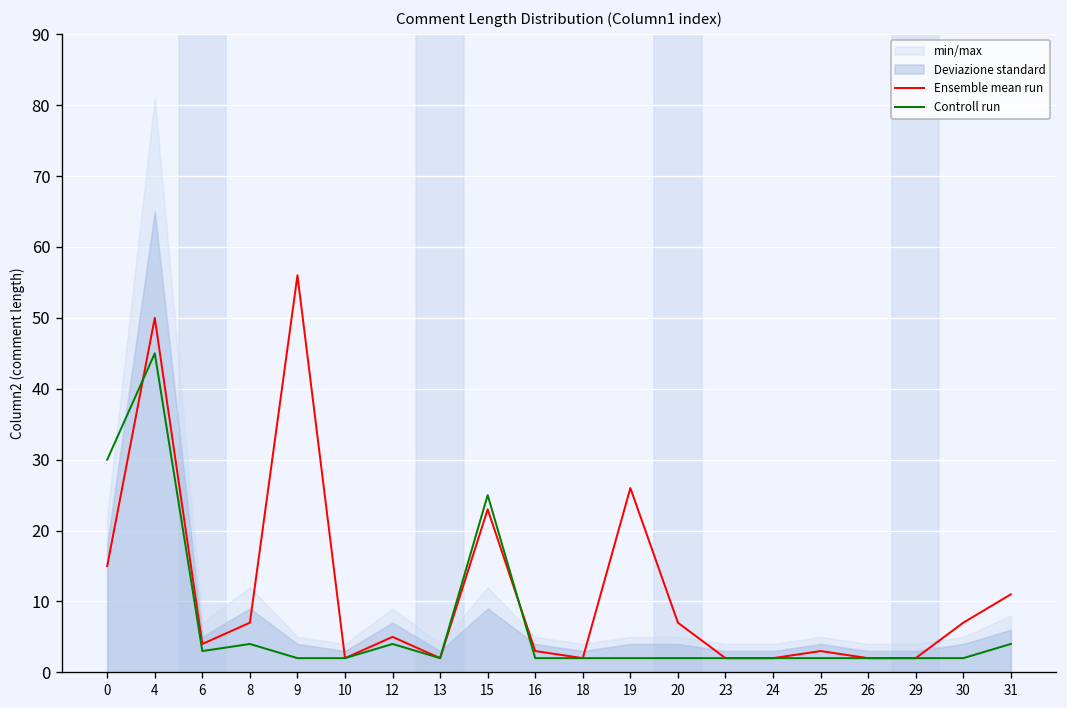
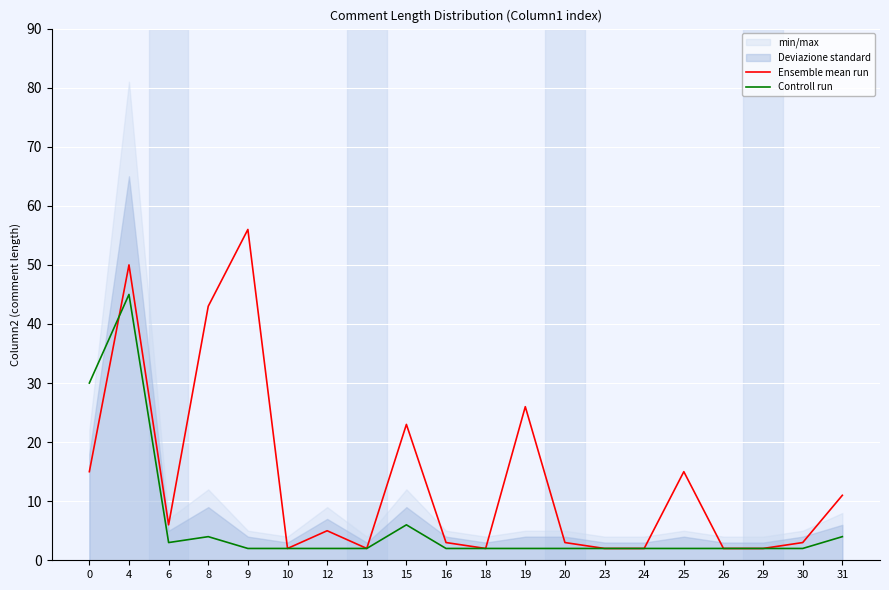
  {
    "Ensemble mean run": {
      "0": 15,
      "4": 50,
-     "6": 4,
-     "8": 7,
+     "6": 6,
+     "8": 43,
      "9": 56,
      "12": 5,
      "15": 23,
      "16": 3,
      "19": 26,
-     "20": 7,
-     "25": 3,
-     "30": 7,
+     "20": 3,
+     "25": 15,
+     "30": 3,
      "31": 11
    },
    "Controll run": {
      "0": 30,
      "4": 45,
      "6": 3,
      "8": 4,
      "9": 2,
-     "12": 4,
-     "15": 25,
+     "12": 2,
+     "15": 6,
      "16": 2,
      "19": 2,
      "20": 2,
      "25": 2,
      "30": 2,
      "31": 4
    }
  }
